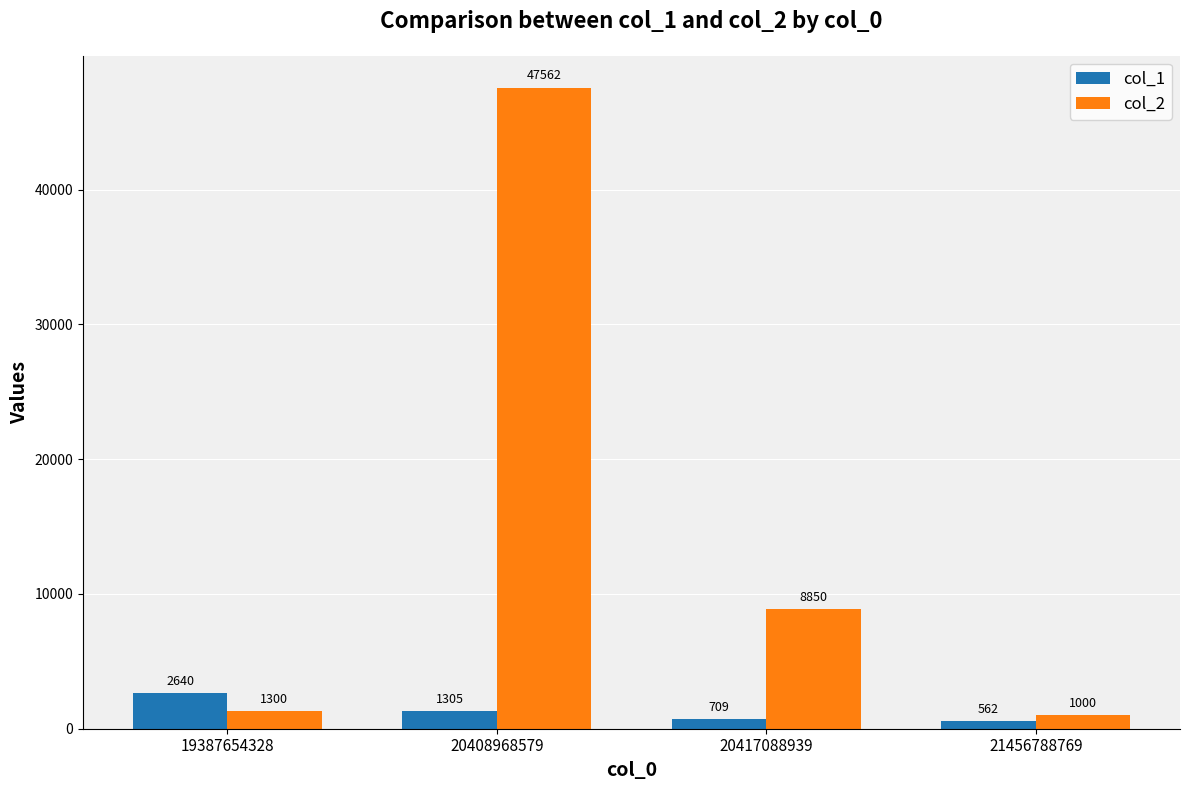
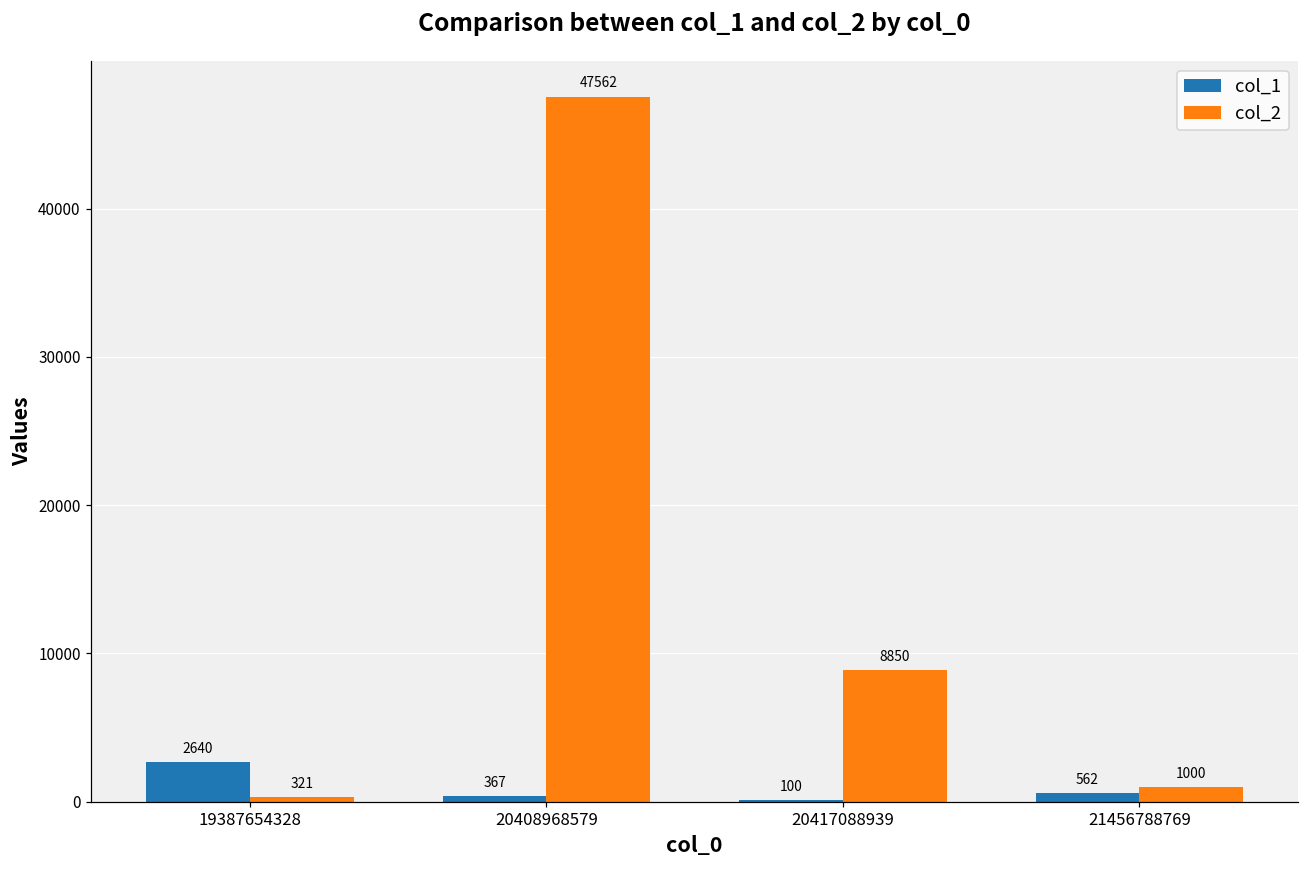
  {
    "col_1": {
      "19387654328": 2640,
-     "20408968579": 1305,
-     "20417088939": 709,
+     "20408968579": 367,
+     "20417088939": 100,
      "21456788769": 562
    },
    "col_2": {
-     "19387654328": 1300,
+     "19387654328": 321,
      "20408968579": 47562,
      "20417088939": 8850,
      "21456788769": 1000
    }
  }
